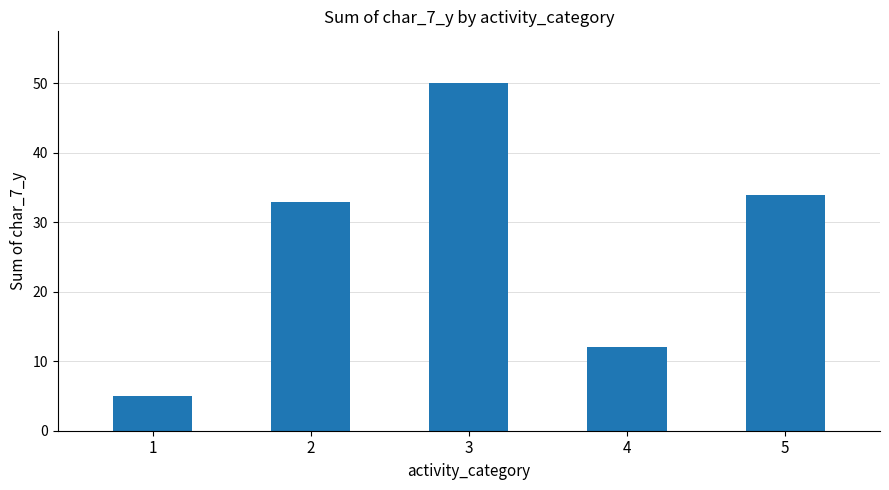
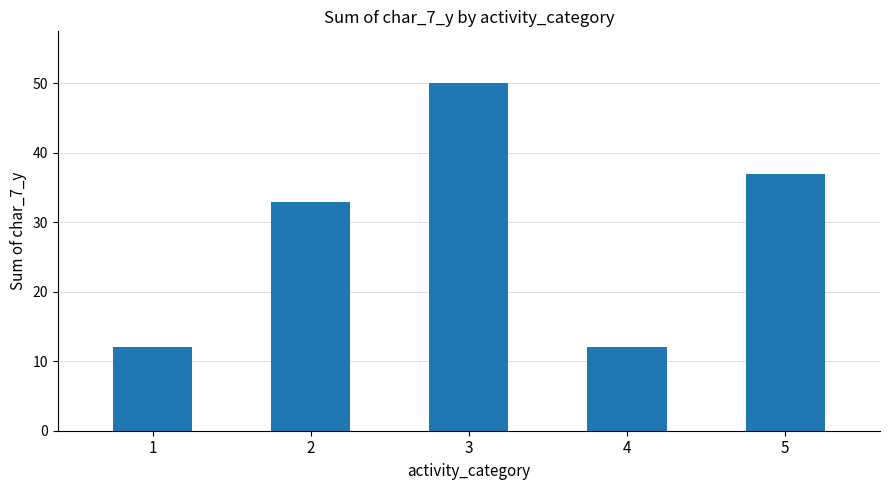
  {
-   "1": 5,
+   "1": 12,
    "2": 33,
    "3": 50,
    "4": 12,
-   "5": 34
+   "5": 37
  }
